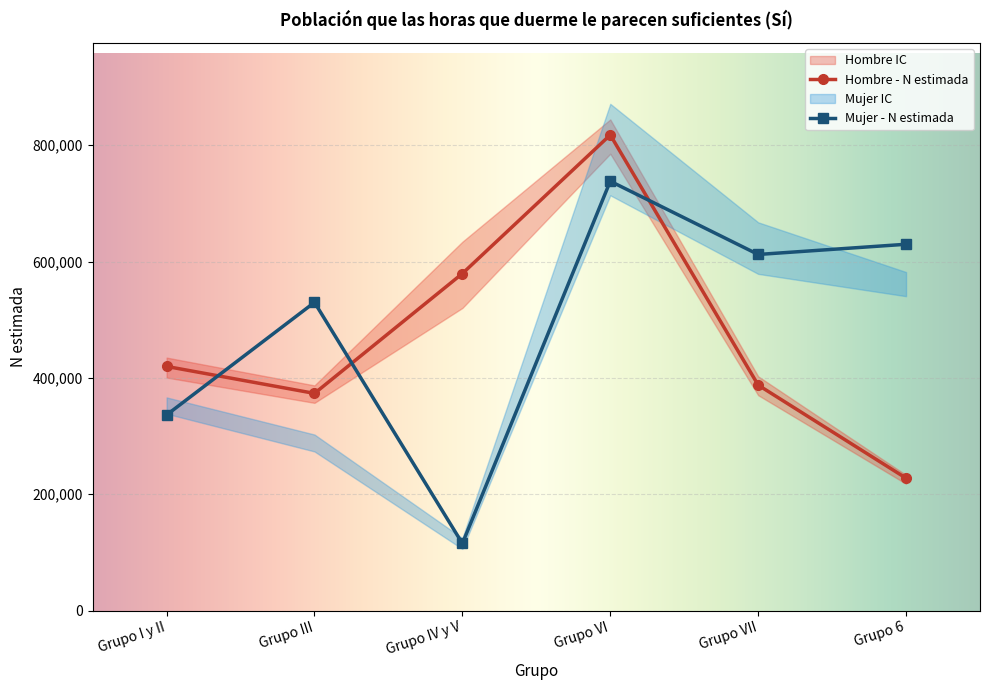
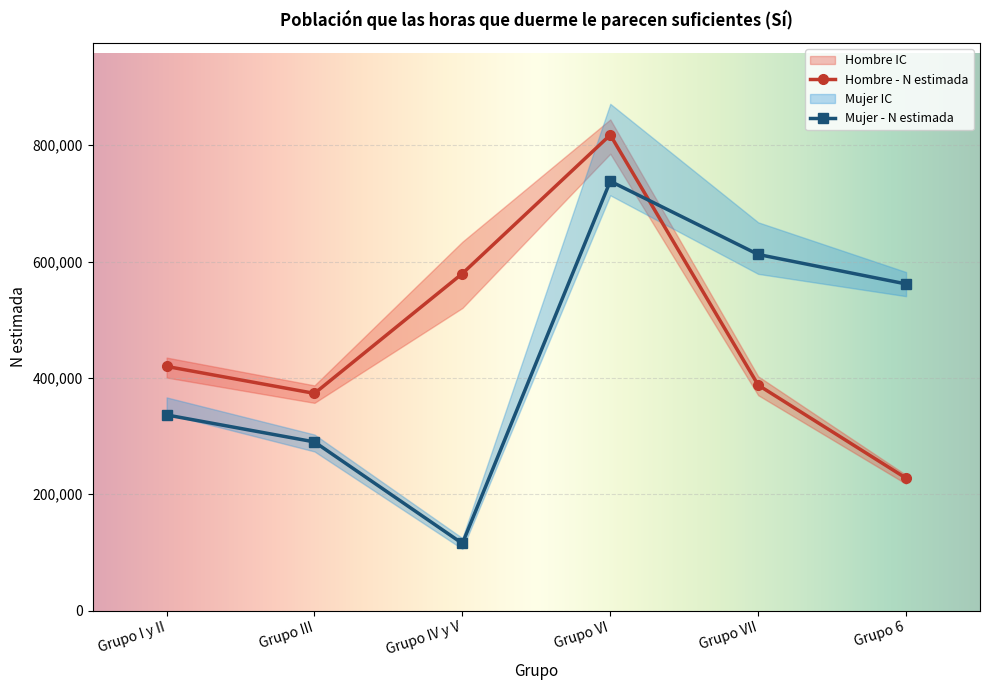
  {
    "Mujer - N estimada": {
      "Grupo I y II": "340,000",
-     "Grupo III": "530,000",
+     "Grupo III": "290,000",
      "Grupo IV y V": "120,000",
      "Grupo VI": "740,000",
      "Grupo VII": "610,000",
-     "Grupo 6": "630,000"
+     "Grupo 6": "560,000"
    }
  }
